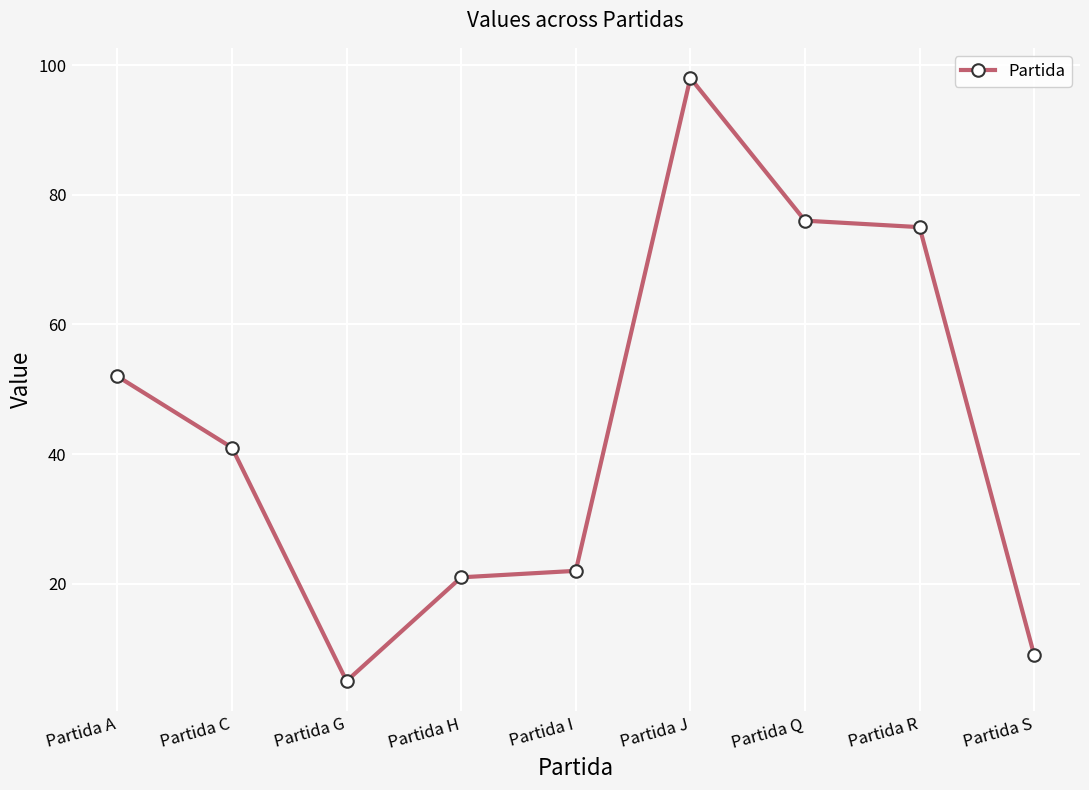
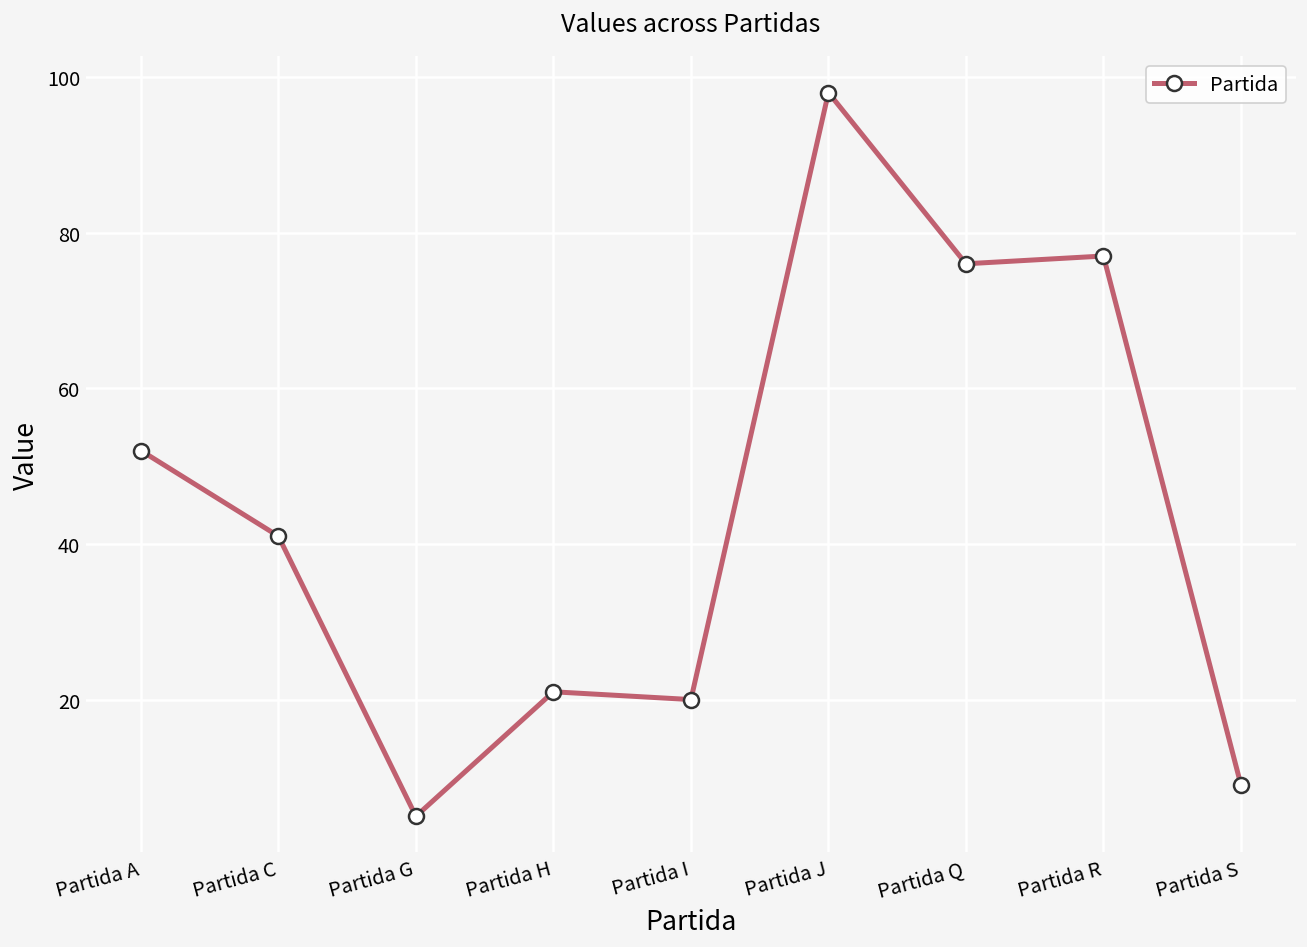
  {
    "Partida A": 52,
    "Partida C": 41,
    "Partida G": 5,
    "Partida H": 21,
-   "Partida I": 22,
+   "Partida I": 20,
    "Partida J": 98,
    "Partida Q": 76,
-   "Partida R": 75,
+   "Partida R": 77,
    "Partida S": 9
  }
